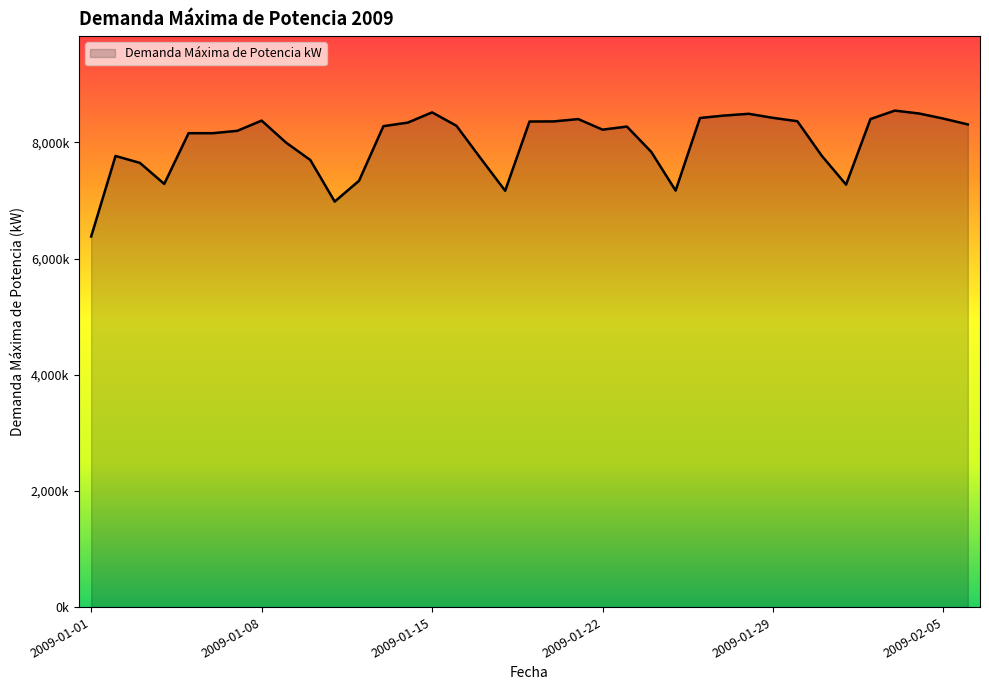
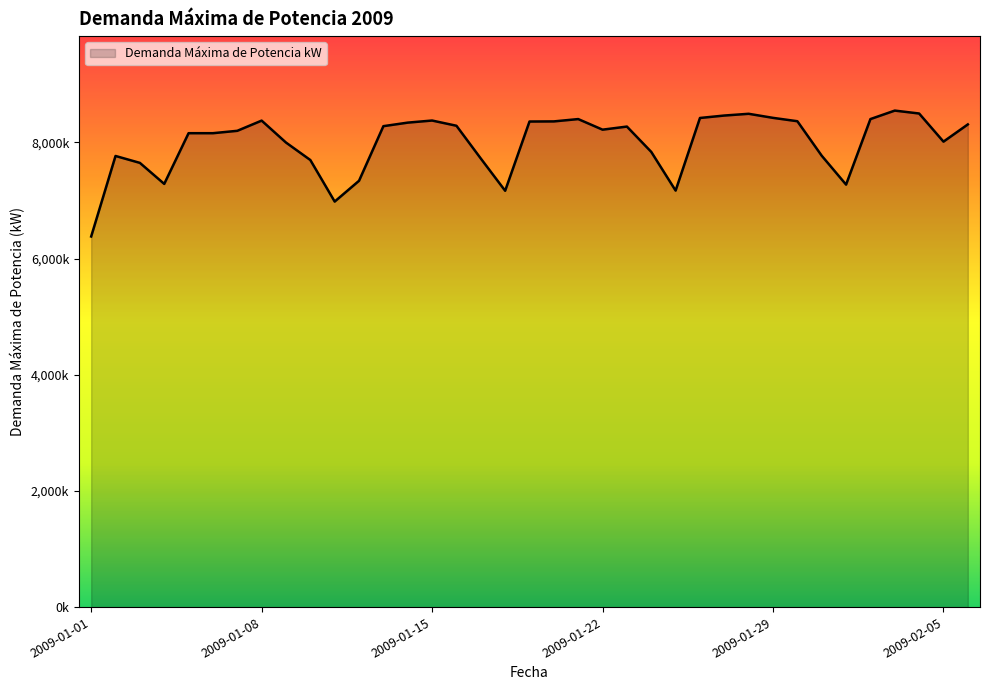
  {
    "2009-01-01": "6,400,000",
    "2009-01-08": "8,400,000",
-   "2009-01-15": "8,500,000",
+   "2009-01-15": "8,400,000",
    "2009-01-22": "8,200,000",
    "2009-01-29": "8,400,000",
-   "2009-02-05": "8,400,000"
+   "2009-02-05": "8,000,000"
  }
